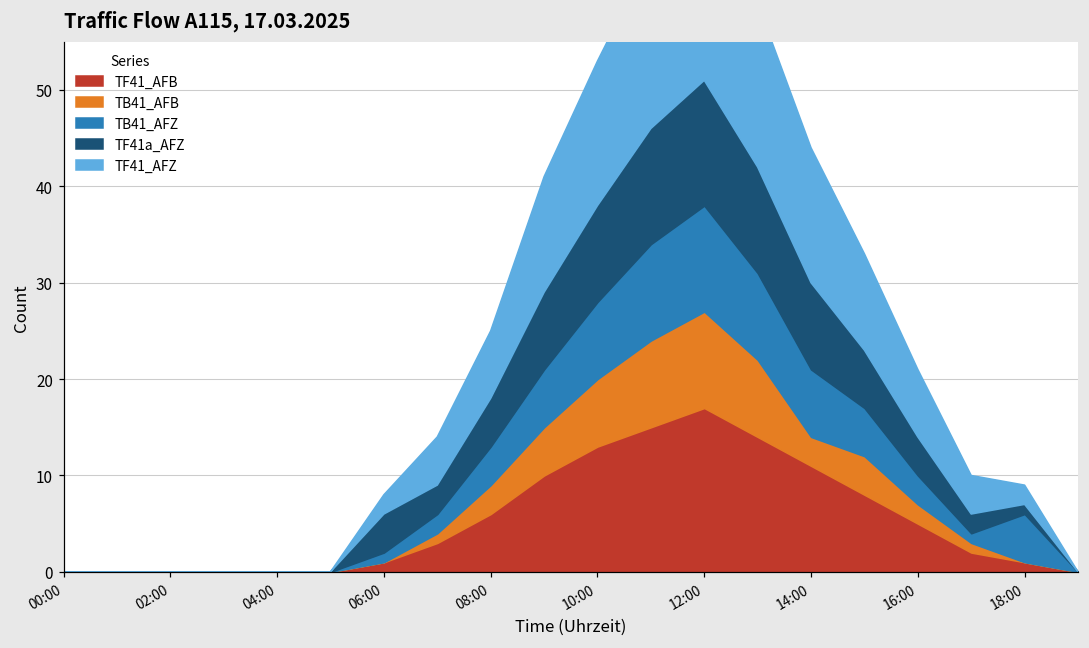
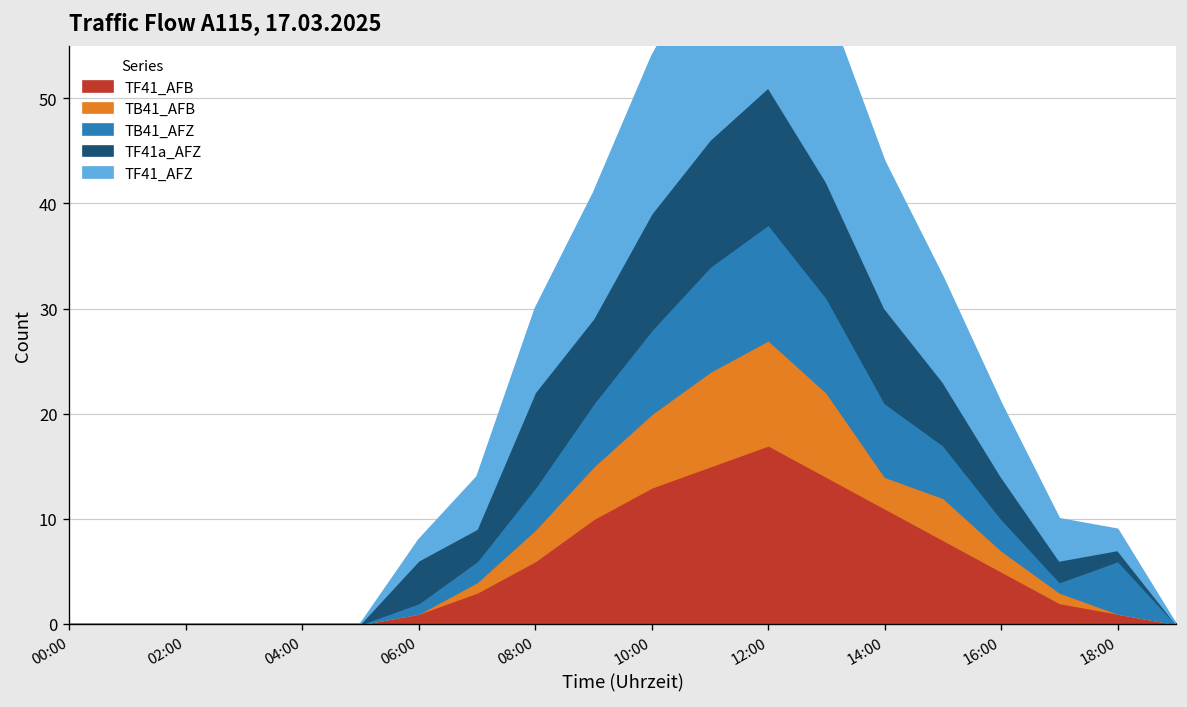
  {
    "TF41a_AFZ": {
-     "08:00": 5,
-     "10:00": 10
+     "08:00": 9,
+     "10:00": 11
    },
    "TF41_AFZ": {
      "06:00": 2,
-     "08:00": 7,
+     "08:00": 8,
      "10:00": 15,
      "14:00": 14,
      "16:00": 7,
      "18:00": 2
    }
  }
